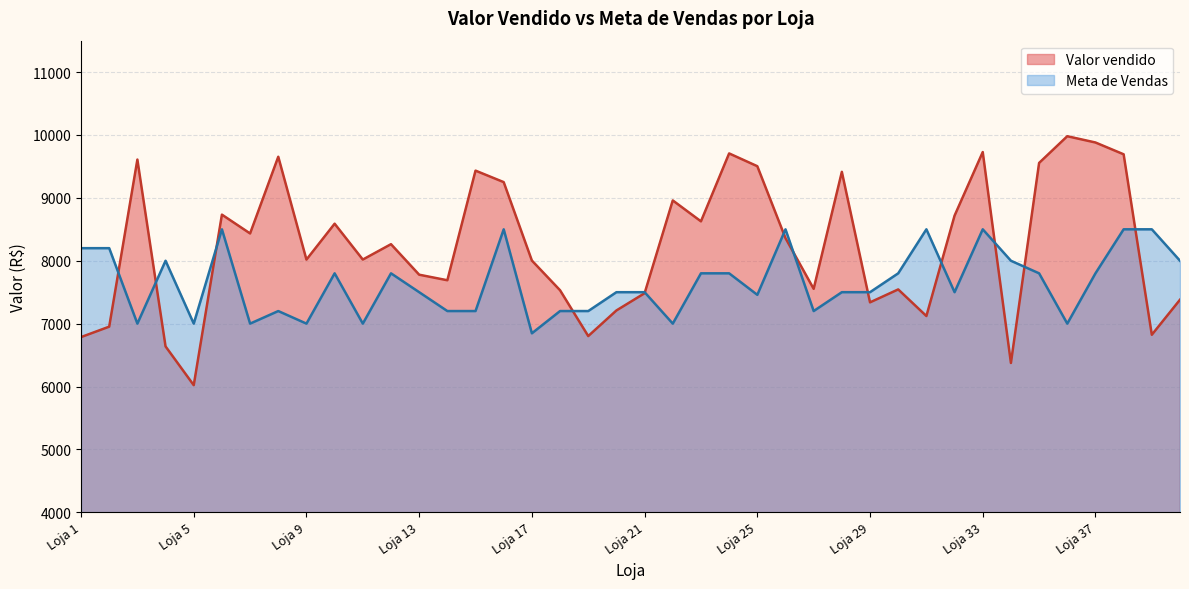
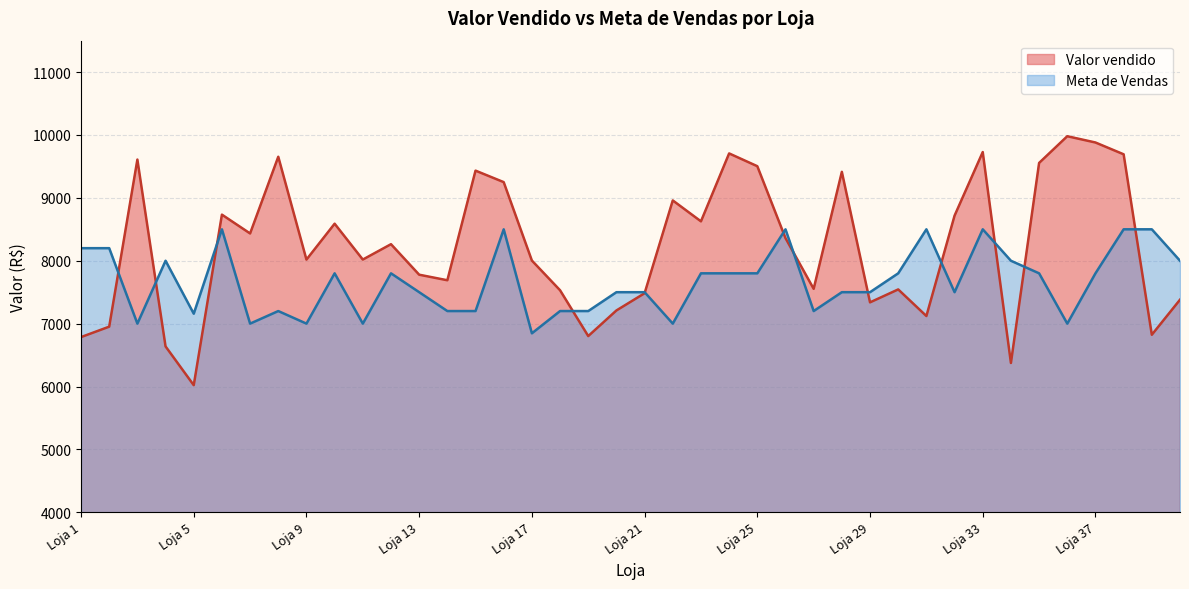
  {
    "Valor vendido": {
      "Loja 1": 6800,
      "Loja 5": 6000,
      "Loja 9": 8000,
      "Loja 13": 7800,
      "Loja 17": 8000,
      "Loja 25": 9500,
      "Loja 29": 7300,
      "Loja 33": 9700,
      "Loja 37": 9900
    },
    "Meta de Vendas": {
      "Loja 1": 8200,
-     "Loja 5": 7000,
+     "Loja 5": 7200,
      "Loja 9": 7000,
      "Loja 13": 7500,
      "Loja 17": 6800,
-     "Loja 25": 7500,
+     "Loja 25": 7800,
      "Loja 29": 7500,
      "Loja 33": 8500,
      "Loja 37": 7800
    }
  }
